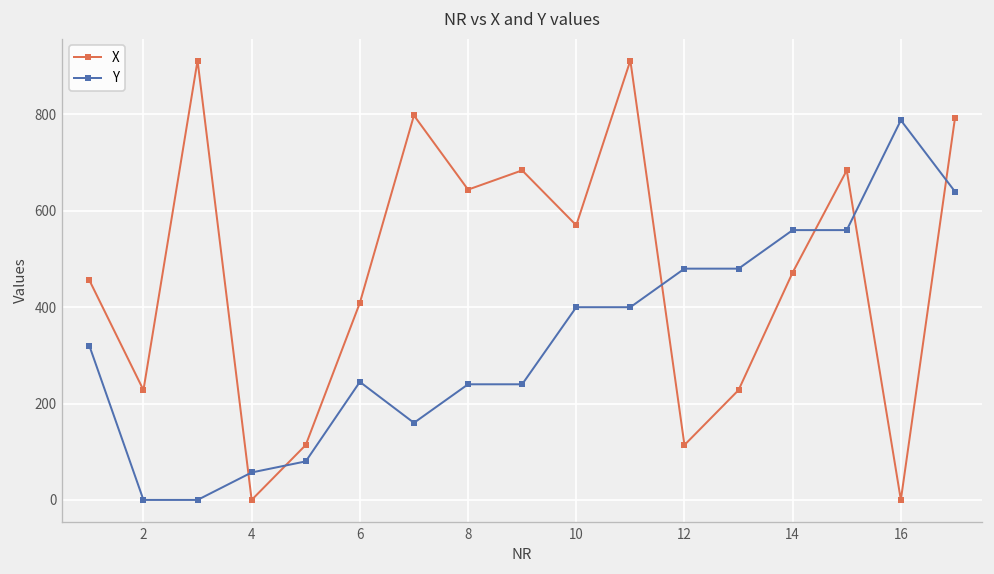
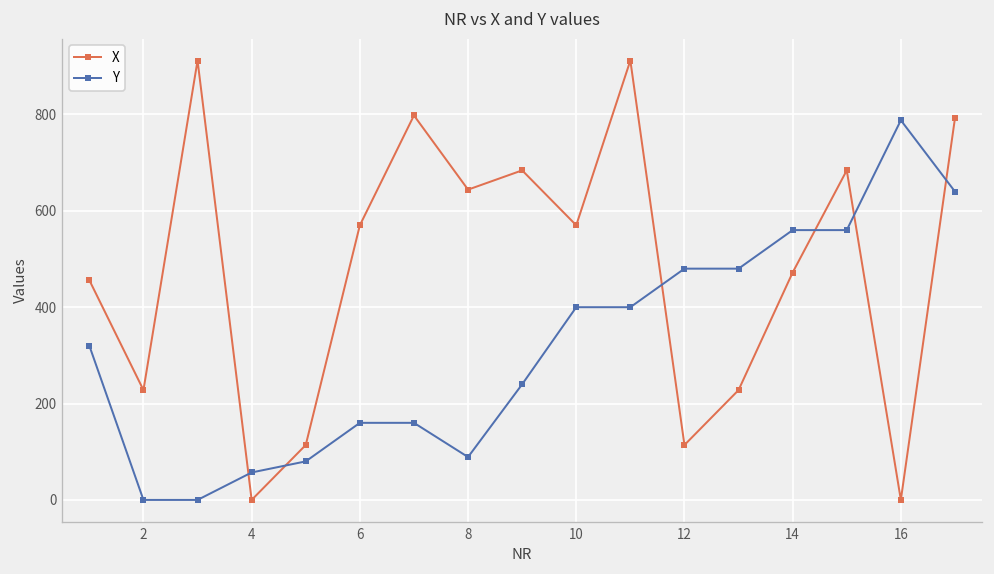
  {
    "X": {
      "2": 230,
      "4": 0,
-     "6": 410,
+     "6": 570,
      "8": 640,
      "10": 570,
      "12": 110,
      "14": 470,
      "16": 0
    },
    "Y": {
      "2": 0,
      "4": 60,
-     "6": 250,
-     "8": 240,
+     "6": 160,
+     "8": 90,
      "10": 400,
      "12": 480,
      "14": 560,
      "16": 790
    }
  }
